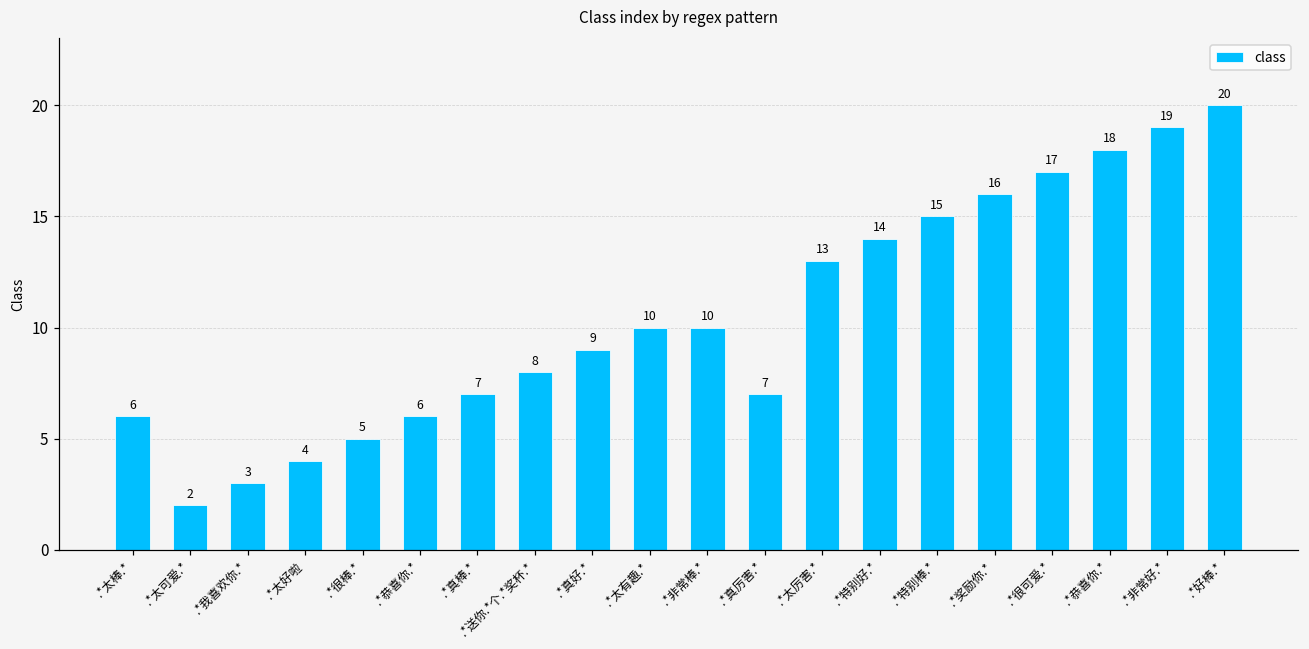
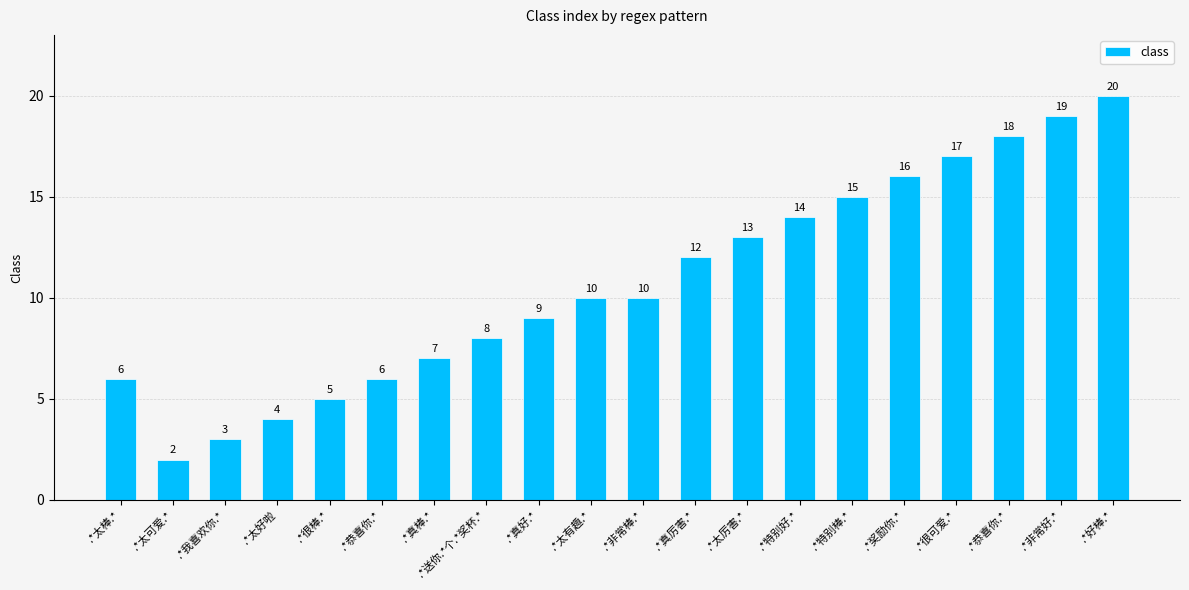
  {
    ".*太棒.*": 6,
    ".*太可爱.*": 2,
    ".*我喜欢你.*": 3,
    ".*太好啦": 4,
    ".*很棒.*": 5,
    ".*真棒.*": 7,
    ".*送你.*个.*奖杯.*": 8,
    ".*真好.*": 9,
    ".*太有趣.*": 10,
    ".*非常棒.*": 10,
-   ".*真厉害.*": 7,
+   ".*真厉害.*": 12,
    ".*太厉害.*": 13,
    ".*特别好.*": 14,
    ".*特别棒.*": 15,
    ".*奖励你.*": 16,
    ".*很可爱.*": 17,
    ".*非常好.*": 19,
    ".*好棒.*": 20
  }
